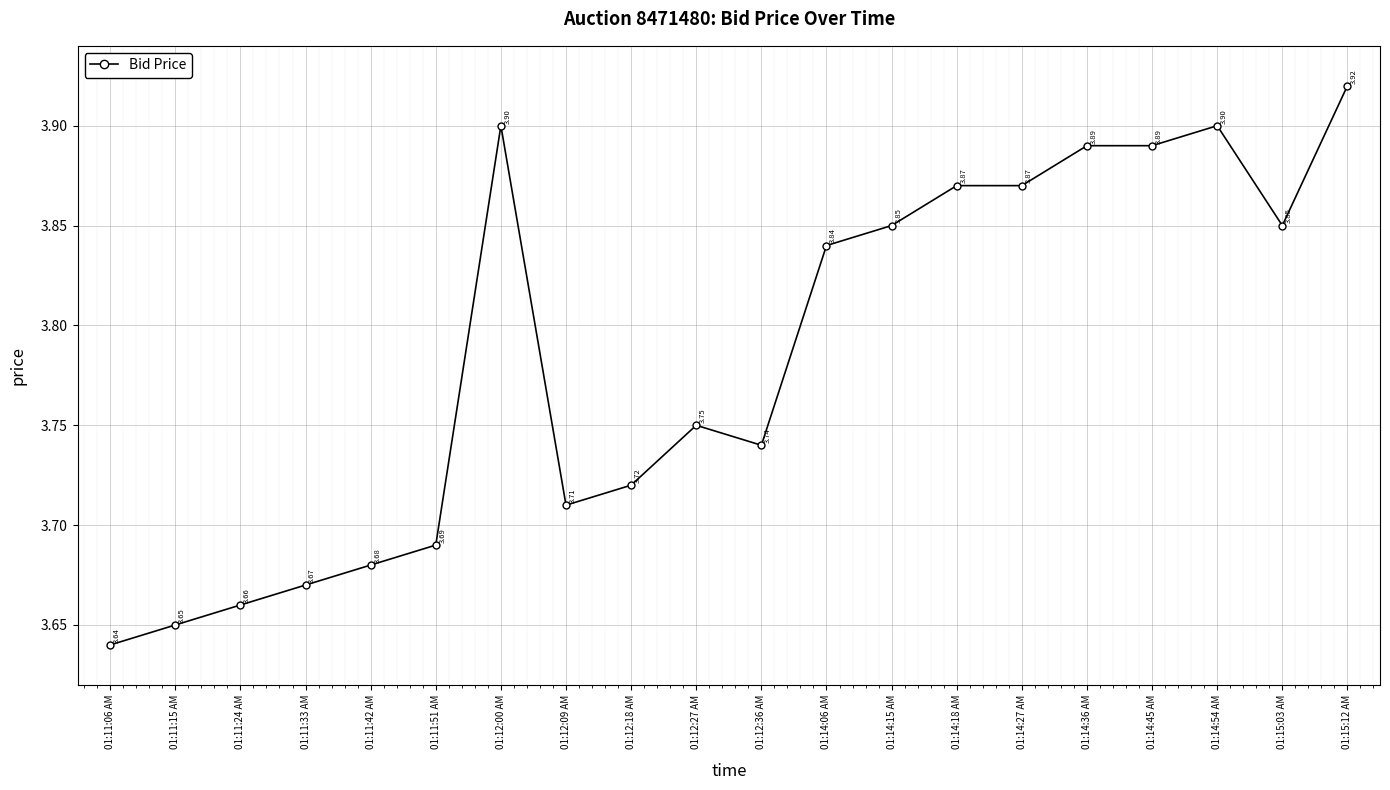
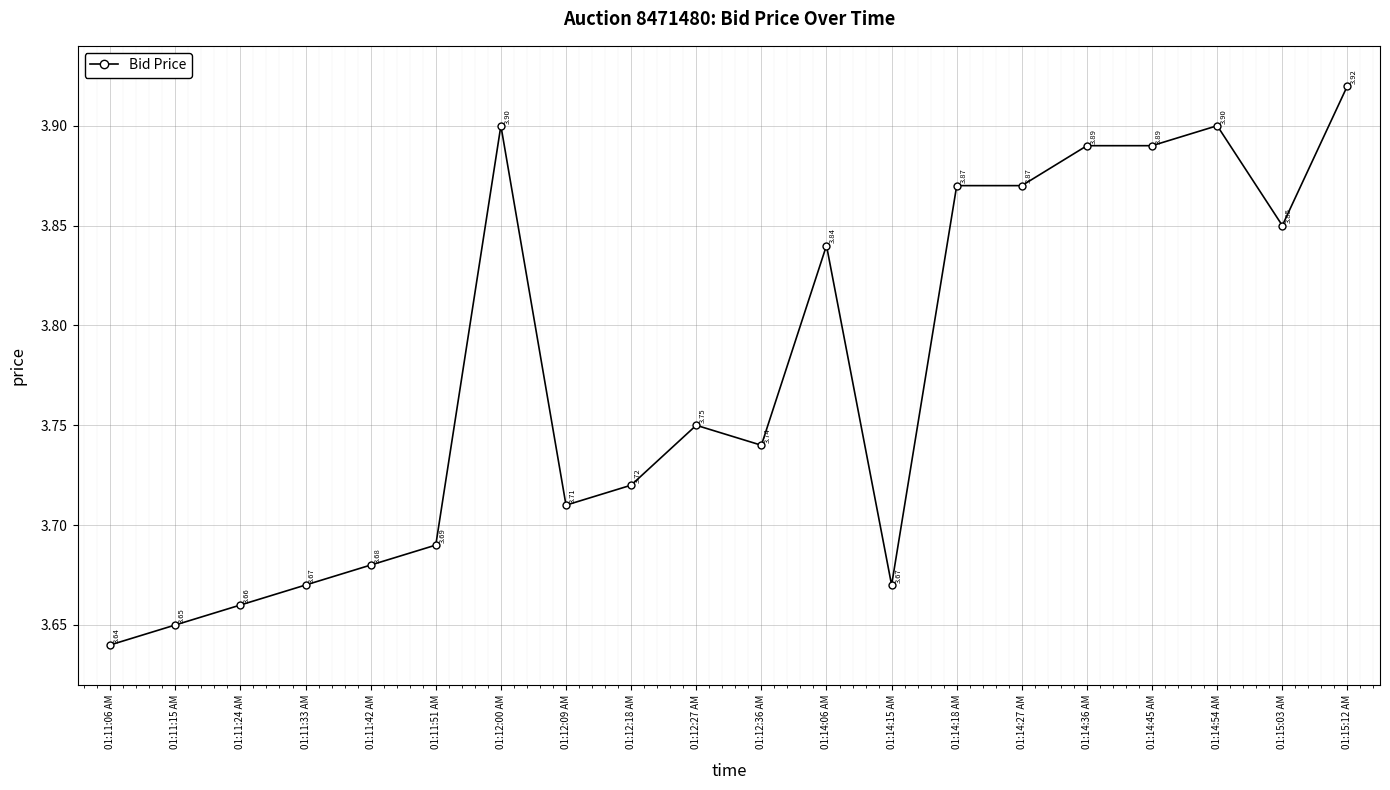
  {
    "01:11:06 AM": 3.64,
    "01:11:15 AM": 3.65,
    "01:11:24 AM": 3.66,
    "01:11:33 AM": 3.67,
    "01:11:42 AM": 3.68,
    "01:11:51 AM": 3.69,
    "01:12:00 AM": 3.90,
    "01:12:09 AM": 3.71,
    "01:12:18 AM": 3.72,
    "01:12:27 AM": 3.75,
    "01:12:36 AM": 3.74,
    "01:14:06 AM": 3.84,
-   "01:14:15 AM": 3.85,
+   "01:14:15 AM": 3.67,
    "01:14:18 AM": 3.87,
    "01:14:27 AM": 3.87,
    "01:14:36 AM": 3.89,
    "01:14:45 AM": 3.89,
    "01:14:54 AM": 3.90,
    "01:15:03 AM": 3.85,
    "01:15:12 AM": 3.92
  }
